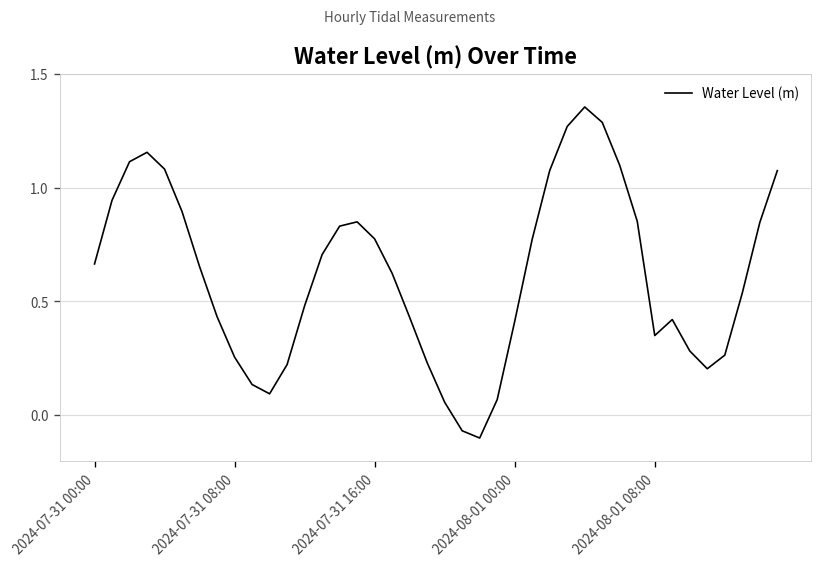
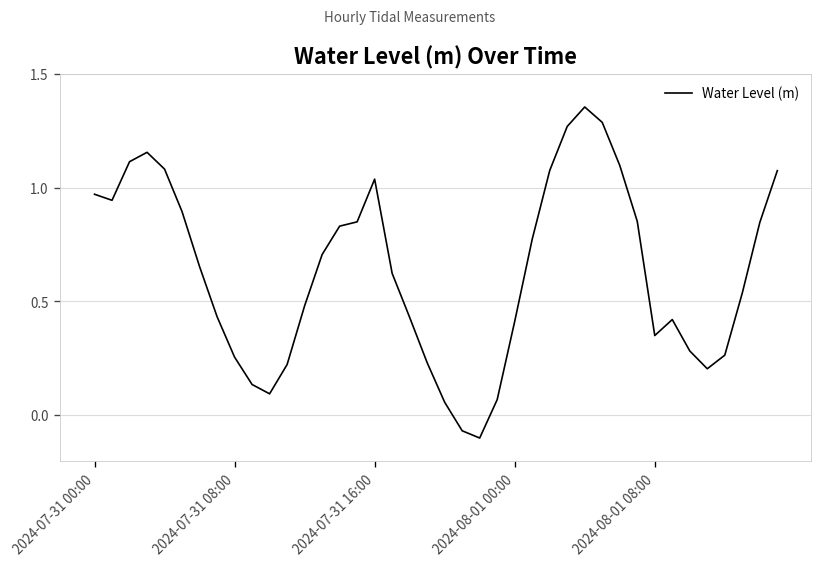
  {
-   "2024-07-31 00:00": 0.66,
+   "2024-07-31 00:00": 0.97,
    "2024-07-31 08:00": 0.26,
-   "2024-07-31 16:00": 0.78,
+   "2024-07-31 16:00": 1.04,
    "2024-08-01 00:00": 0.41,
    "2024-08-01 08:00": 0.35
  }
